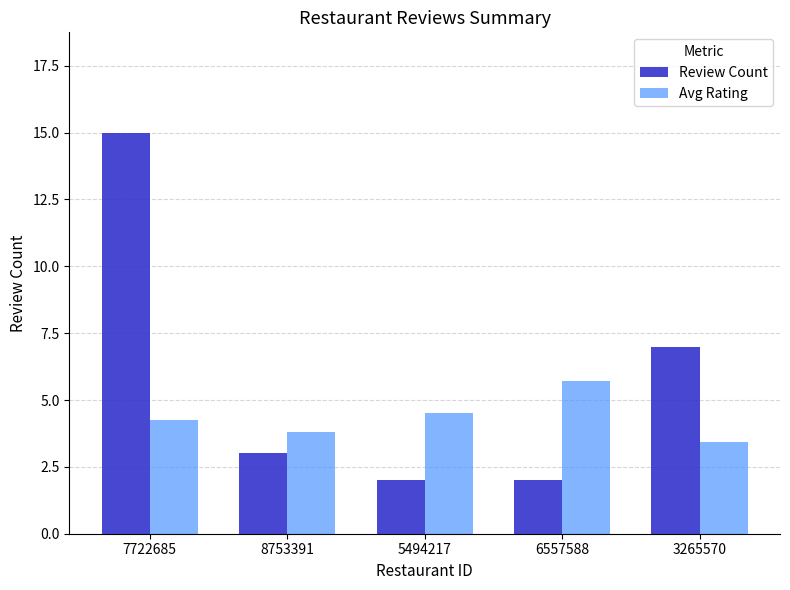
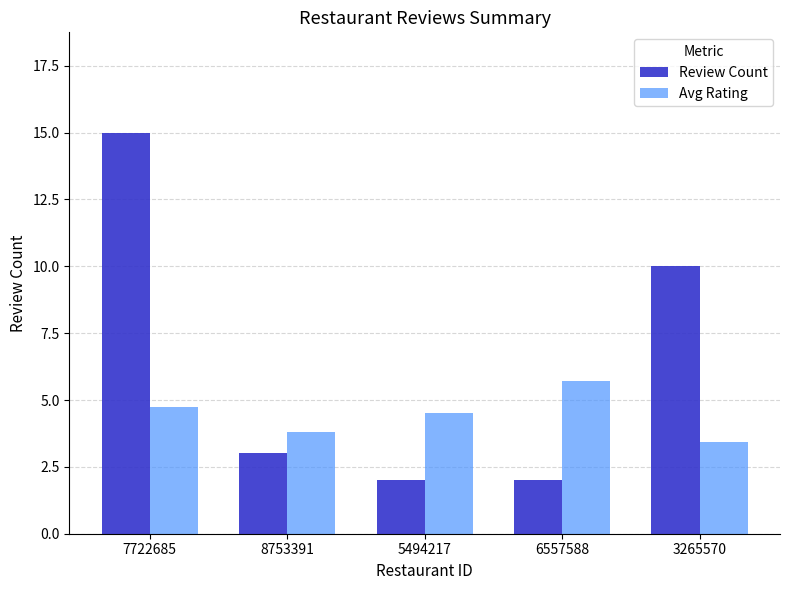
  {
    "Review Count": {
      "7722685": 15,
      "8753391": 3,
      "5494217": 2,
      "6557588": 2,
-     "3265570": 7
+     "3265570": 10
    },
    "Avg Rating": {
-     "7722685": 4.3,
+     "7722685": 4.7,
      "8753391": 3.8,
      "5494217": 4.5,
      "6557588": 5.7,
      "3265570": 3.4
    }
  }
